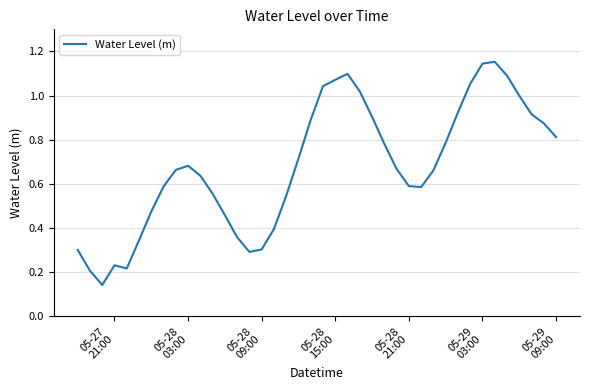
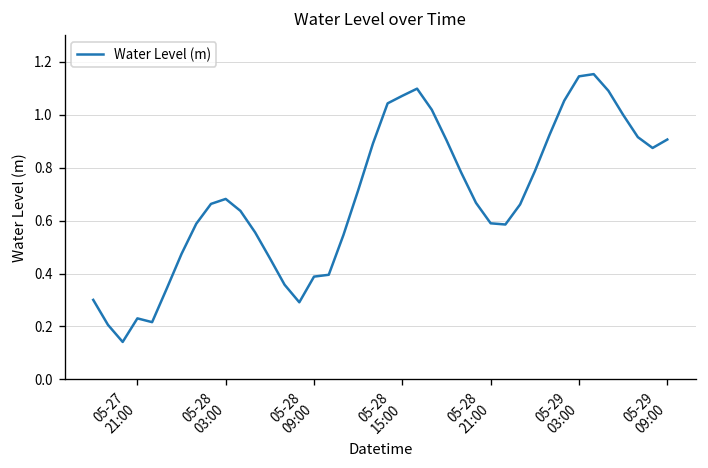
  {
    "05-27 21:00": 0.23,
    "05-28 03:00": 0.68,
-   "05-28 09:00": 0.30,
+   "05-28 09:00": 0.39,
    "05-28 15:00": 1.07,
    "05-28 21:00": 0.59,
    "05-29 03:00": 1.14,
-   "05-29 09:00": 0.81
+   "05-29 09:00": 0.91
  }
